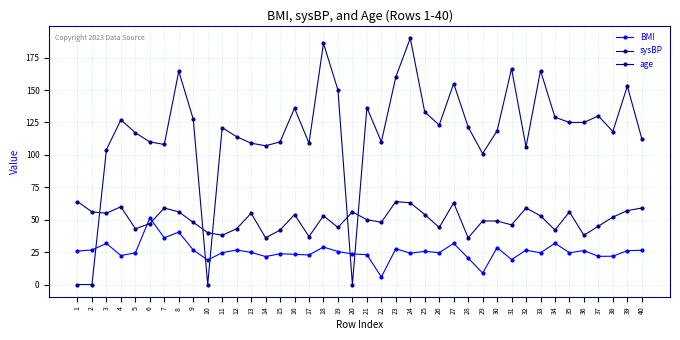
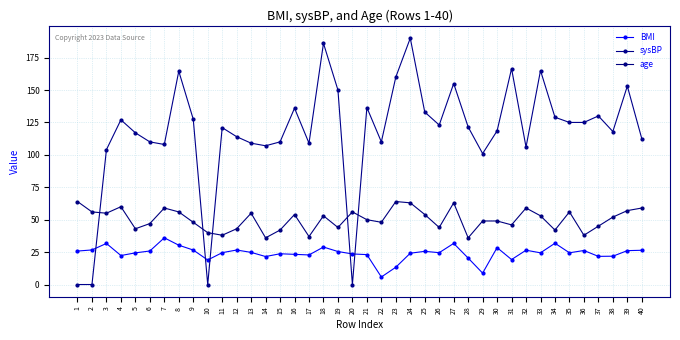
  {
    "BMI": {
      "1": 26,
      "2": 27,
      "3": 32,
      "4": 22,
      "5": 24,
-     "6": 51,
+     "6": 26,
      "7": 36,
-     "8": 40,
+     "8": 30,
      "9": 27,
      "10": 19,
      "11": 25,
      "12": 27,
      "13": 25,
      "14": 22,
      "15": 24,
      "16": 23,
      "17": 23,
      "18": 29,
      "19": 25,
      "20": 24,
      "21": 23,
      "22": 6,
-     "23": 28,
+     "23": 13,
      "24": 24,
      "25": 26,
      "26": 25,
      "27": 32,
      "28": 20,
      "29": 9,
      "30": 28,
      "31": 19,
      "32": 26,
      "33": 24,
      "34": 32,
      "35": 24,
      "36": 26,
      "37": 22,
      "38": 22,
      "39": 26,
      "40": 26
    }
  }
